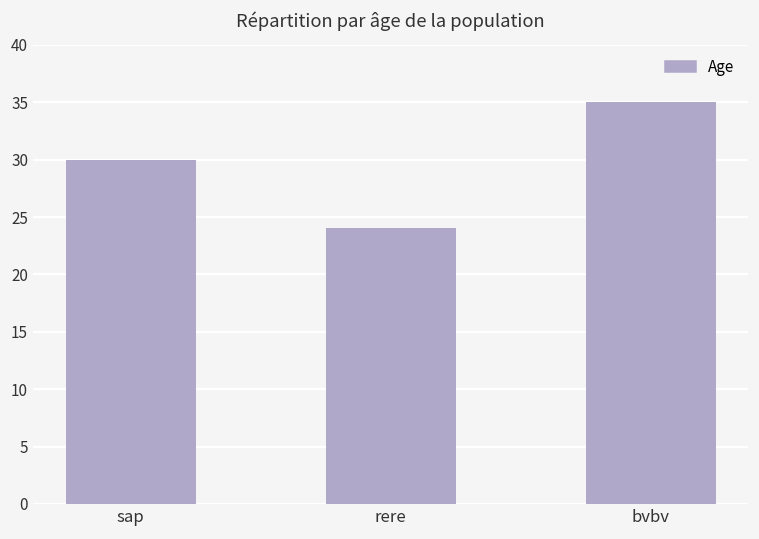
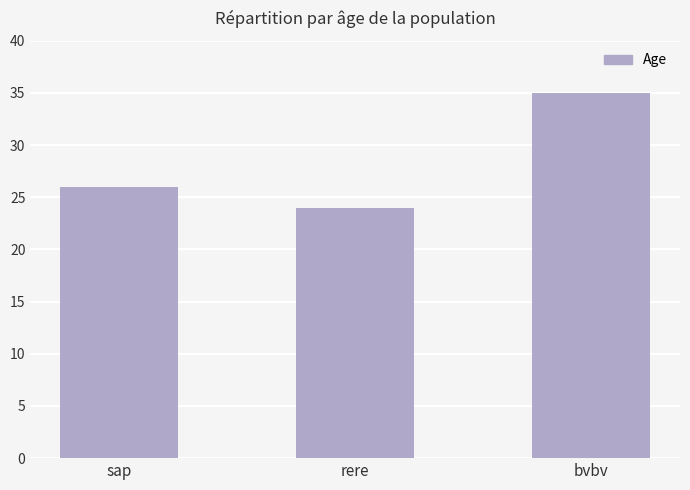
  {
-   "sap": 30,
+   "sap": 26,
    "rere": 24,
    "bvbv": 35
  }
